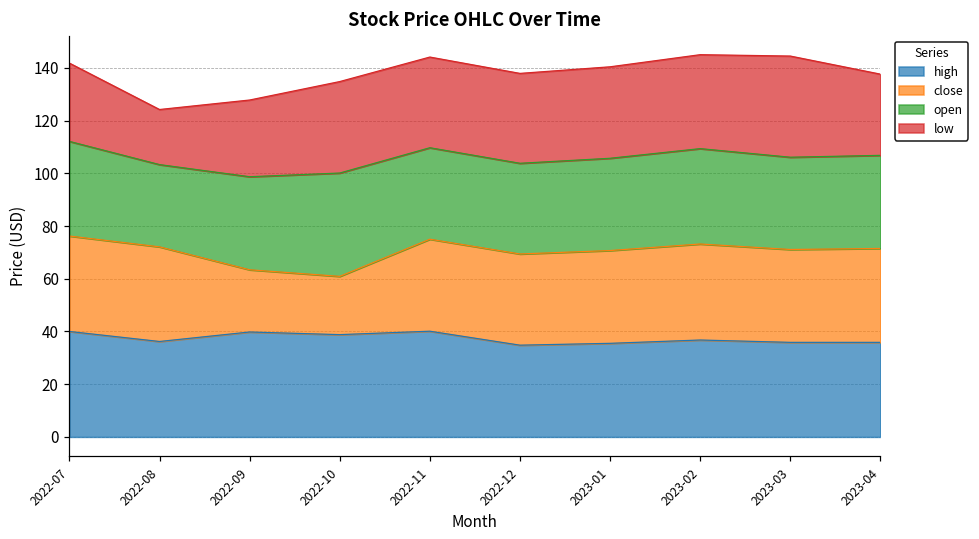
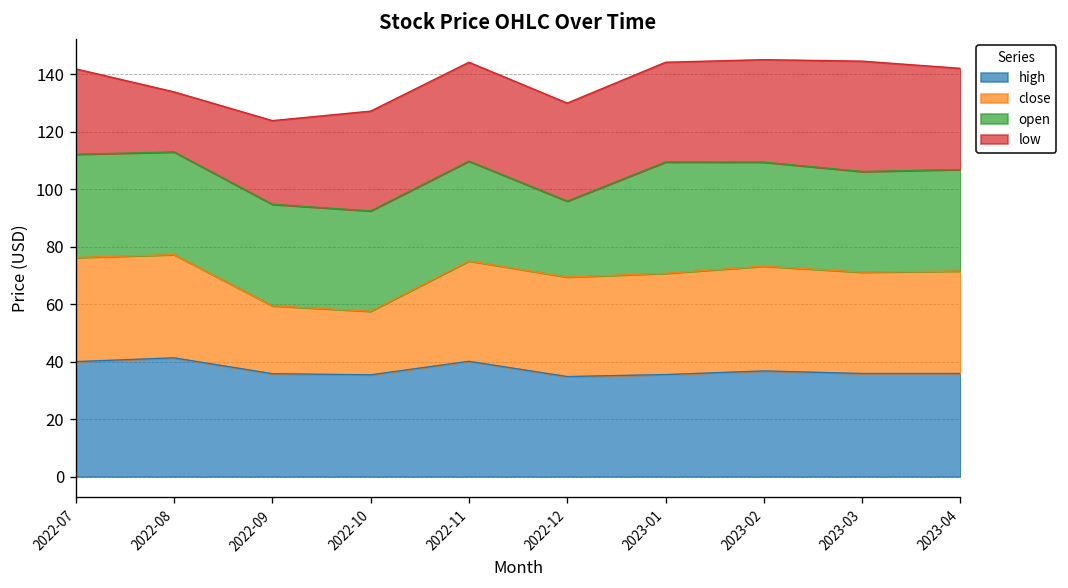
  {
    "high": {
      "2022-07": 40,
-     "2022-08": 36,
-     "2022-09": 40,
-     "2022-10": 39,
+     "2022-08": 41,
+     "2022-09": 36,
+     "2022-10": 35,
      "2022-11": 40,
      "2022-12": 35,
      "2023-01": 36,
      "2023-02": 37,
      "2023-03": 36,
      "2023-04": 36
    },
    "close": {
      "2022-07": 36,
      "2022-08": 36,
      "2022-09": 24,
      "2022-10": 22,
      "2022-11": 35,
      "2022-12": 35,
      "2023-01": 35,
      "2023-02": 36,
      "2023-03": 35,
      "2023-04": 36
    },
    "open": {
      "2022-07": 36,
-     "2022-08": 31,
+     "2022-08": 36,
      "2022-09": 35,
-     "2022-10": 39,
+     "2022-10": 35,
      "2022-11": 35,
-     "2022-12": 34,
-     "2023-01": 35,
+     "2022-12": 26,
+     "2023-01": 39,
      "2023-02": 36,
      "2023-03": 35,
      "2023-04": 35
    },
    "low": {
      "2022-07": 30,
      "2022-08": 21,
      "2022-09": 29,
      "2022-10": 35,
      "2022-11": 34,
      "2022-12": 34,
      "2023-01": 35,
      "2023-02": 36,
      "2023-03": 38,
-     "2023-04": 31
+     "2023-04": 35
    }
  }
